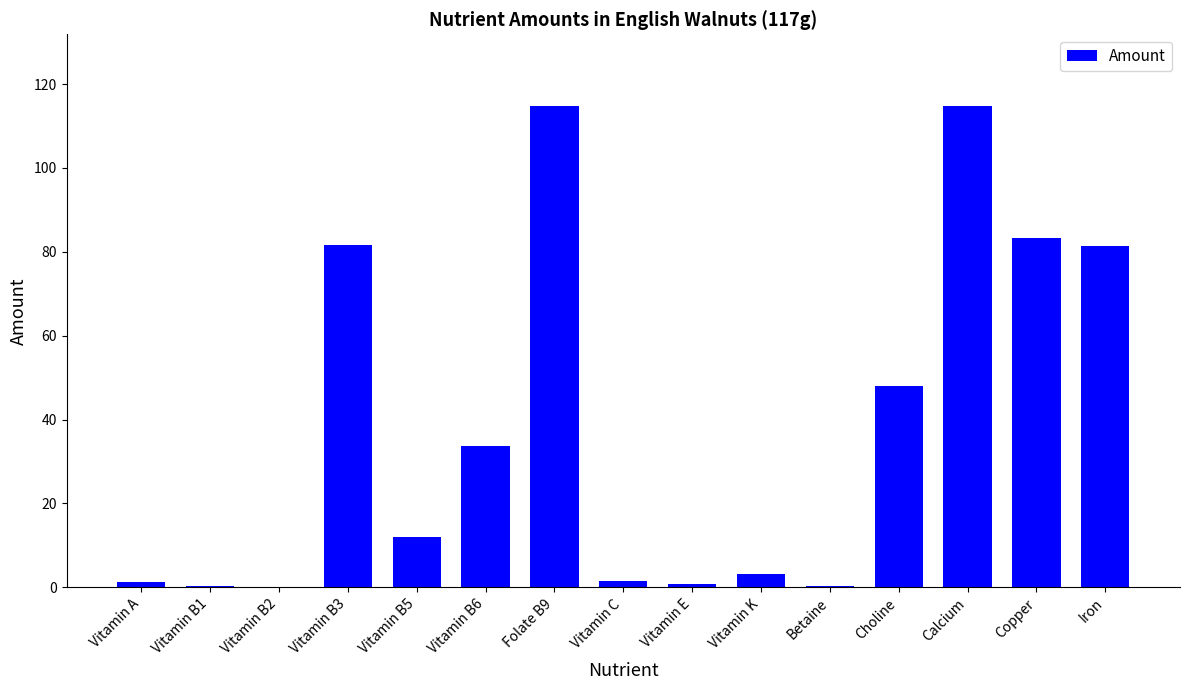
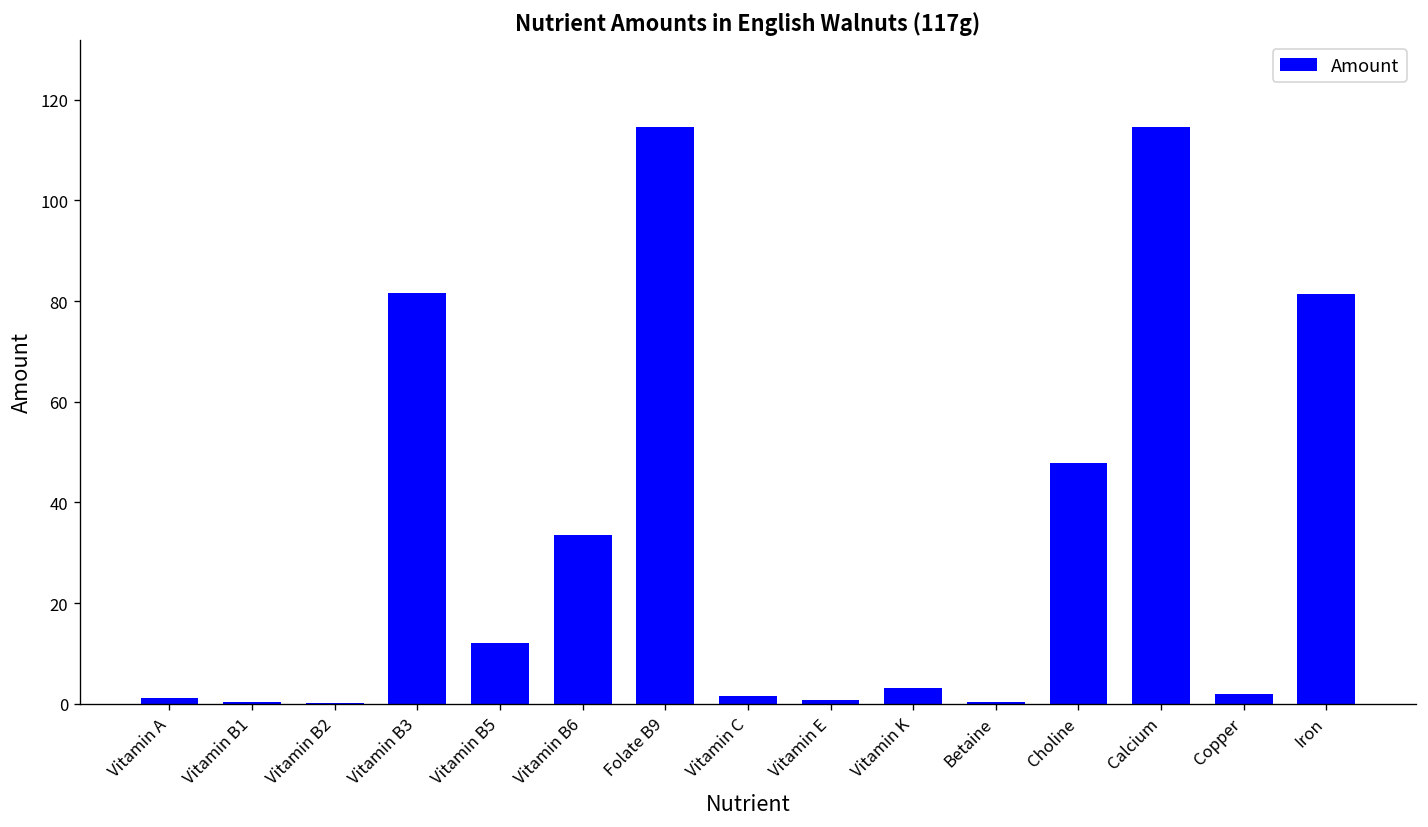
  {
    "Vitamin A": 1,
    "Vitamin B3": 82,
    "Vitamin B5": 12,
    "Vitamin B6": 34,
    "Folate B9": 115,
    "Vitamin C": 2,
    "Vitamin E": 1,
    "Vitamin K": 3,
    "Choline": 48,
    "Calcium": 115,
-   "Copper": 83,
+   "Copper": 2,
    "Iron": 81
  }
